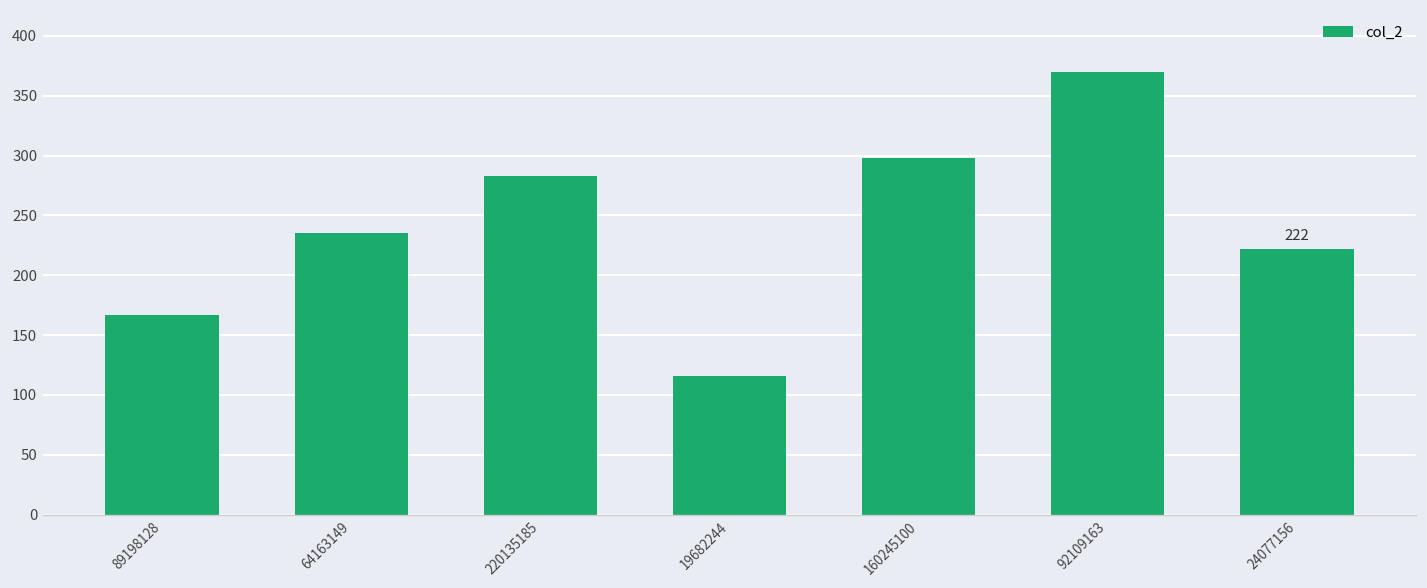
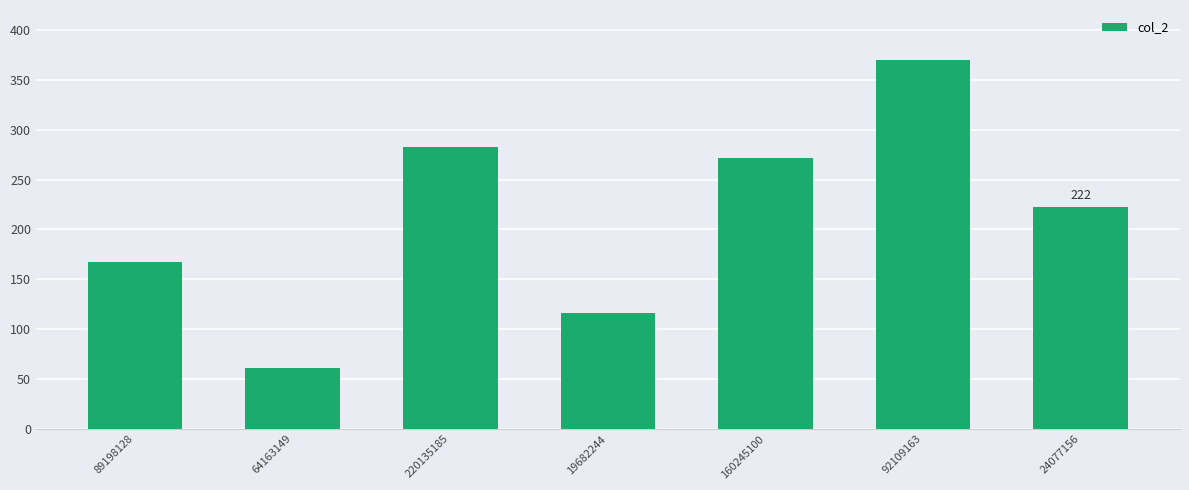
  {
    "89198128": 170,
-   "64163149": 240,
+   "64163149": 60,
    "220135185": 280,
    "19682244": 120,
-   "160245100": 300,
+   "160245100": 270,
    "92109163": 370
  }
